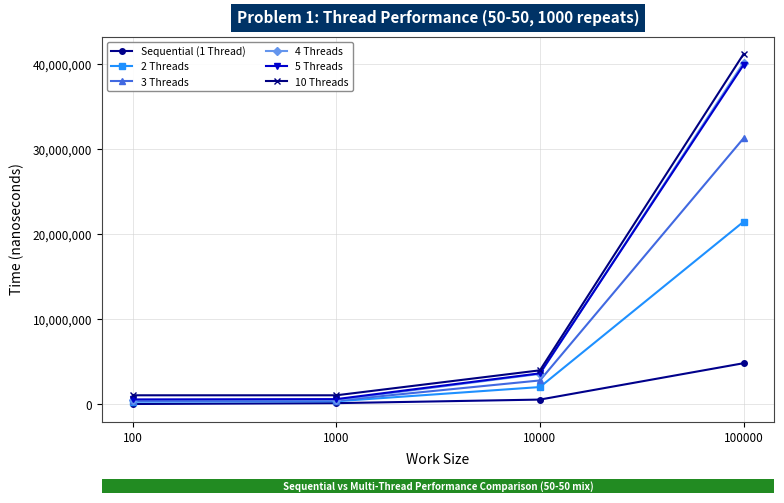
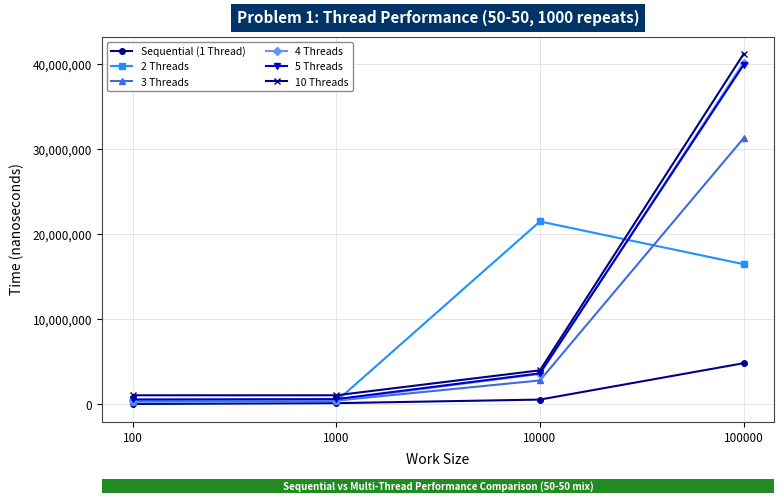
  {
    "2 Threads": {
-     "10000": "2,000,000",
-     "100000": "21,000,000"
+     "10000": "22,000,000",
+     "100000": "16,000,000"
    }
  }
